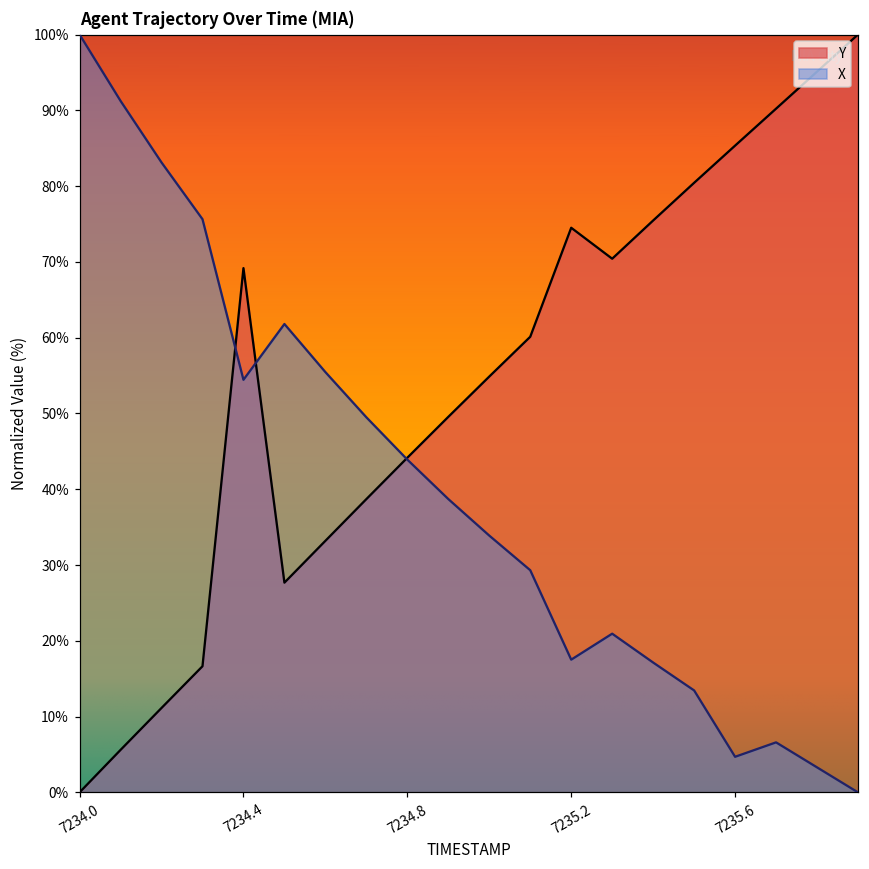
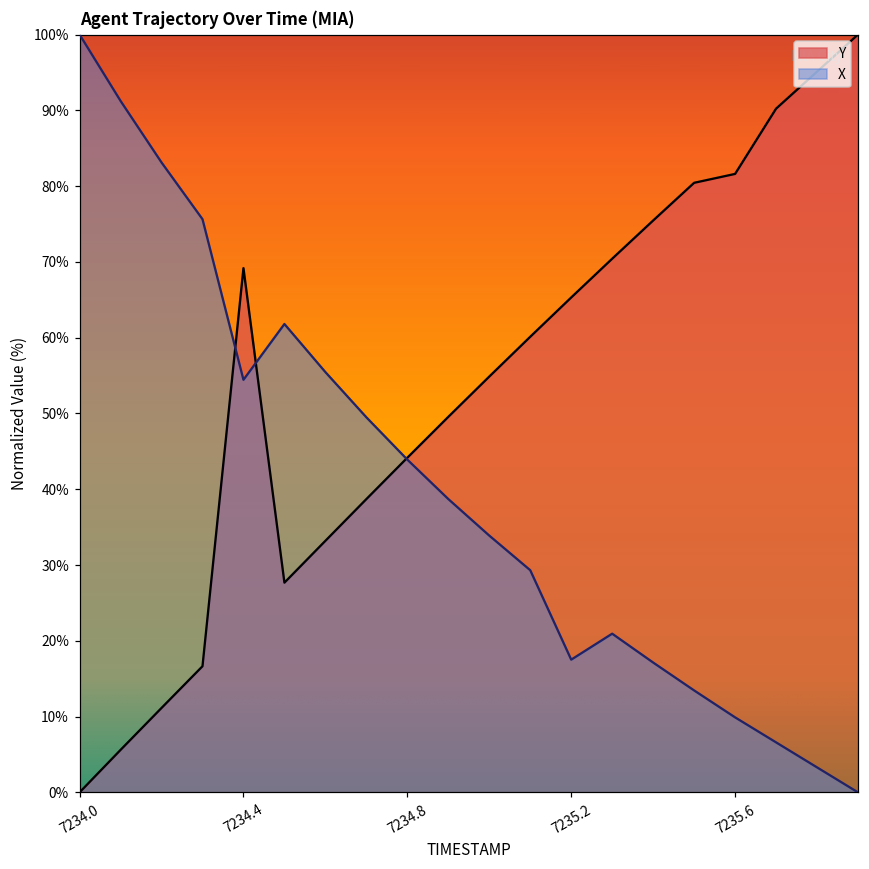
  {
    "Y": {
      "7234.0": "0%",
      "7234.4": "69%",
-     "7235.2": "75%",
-     "7235.6": "85%"
+     "7235.2": "65%",
+     "7235.6": "82%"
    },
    "X": {
      "7234.0": "100%",
      "7234.4": "54%",
      "7235.2": "18%",
-     "7235.6": "5%"
+     "7235.6": "10%"
    }
  }
